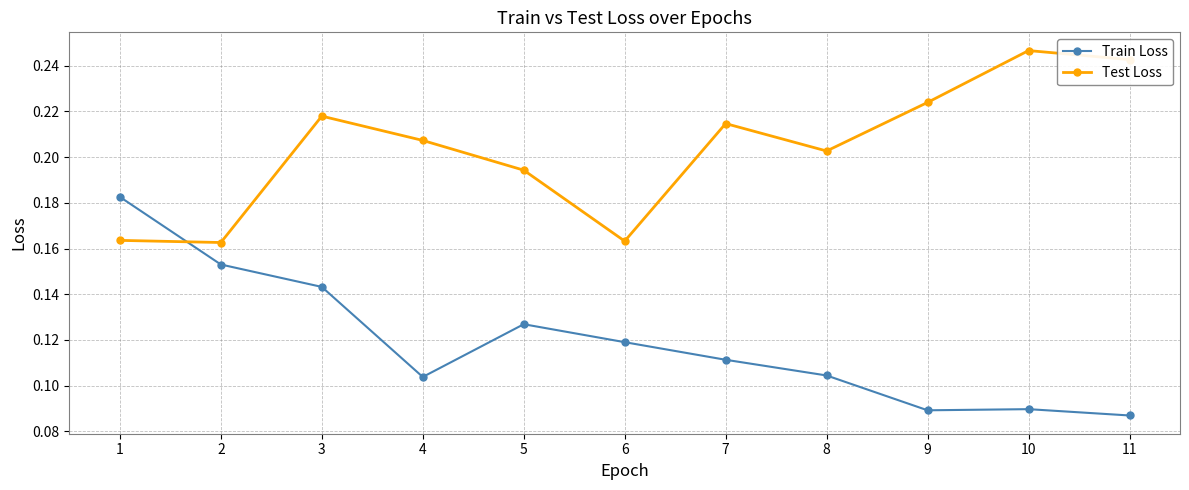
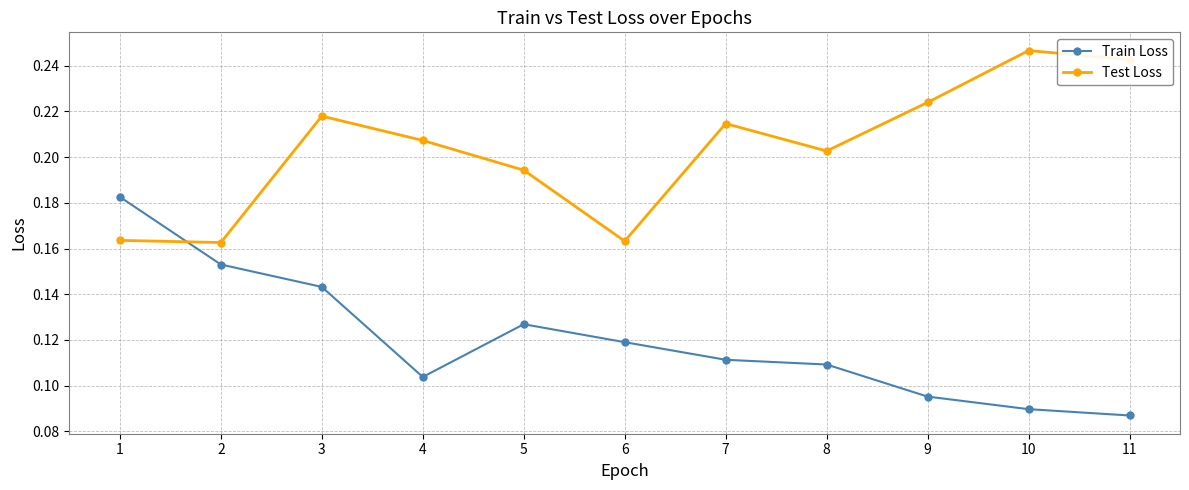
  {
    "Train Loss": {
      "1": 0.183,
      "2": 0.153,
      "3": 0.143,
      "4": 0.104,
      "5": 0.127,
      "6": 0.119,
      "7": 0.111,
-     "8": 0.104,
-     "9": 0.089,
+     "8": 0.109,
+     "9": 0.095,
      "10": 0.090,
      "11": 0.087
    },
    "Test Loss": {
      "1": 0.164,
      "2": 0.163,
      "3": 0.218,
      "4": 0.207,
      "5": 0.194,
      "6": 0.163,
      "7": 0.215,
      "8": 0.203,
      "9": 0.224,
      "10": 0.247
    }
  }
